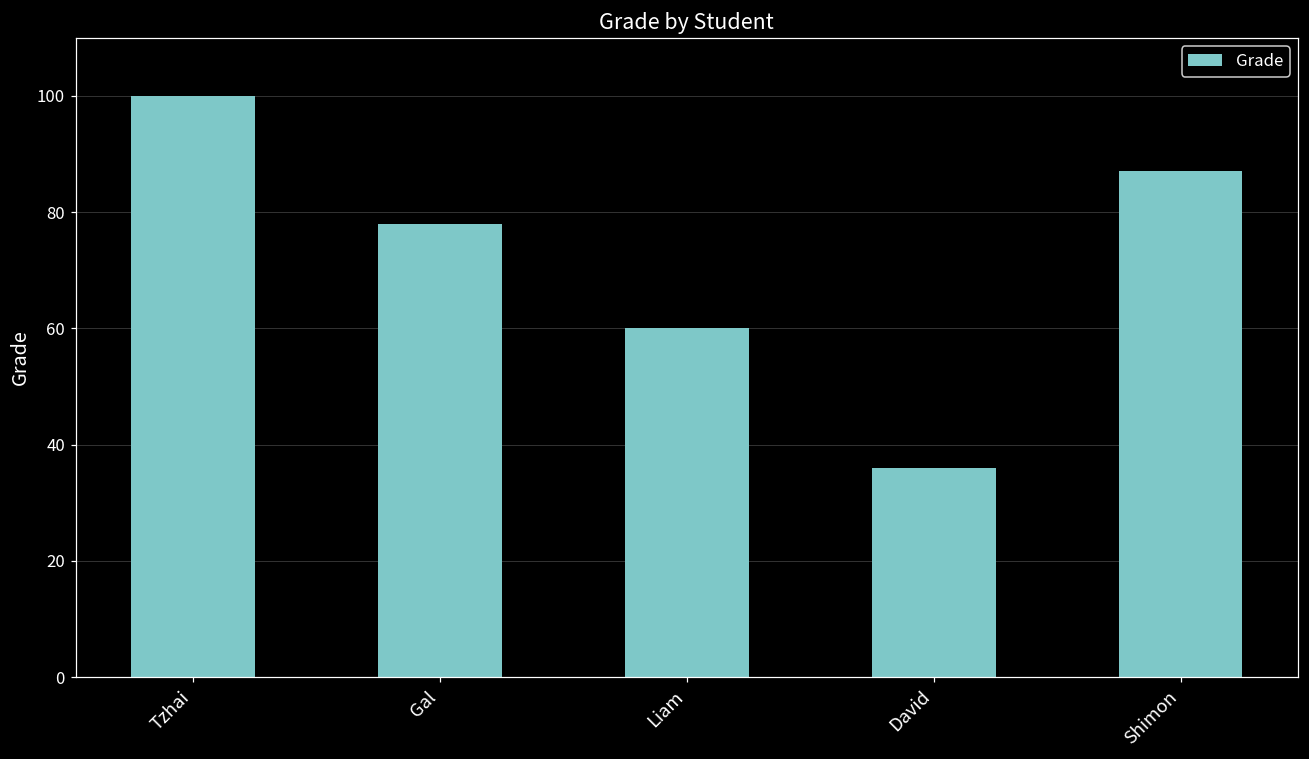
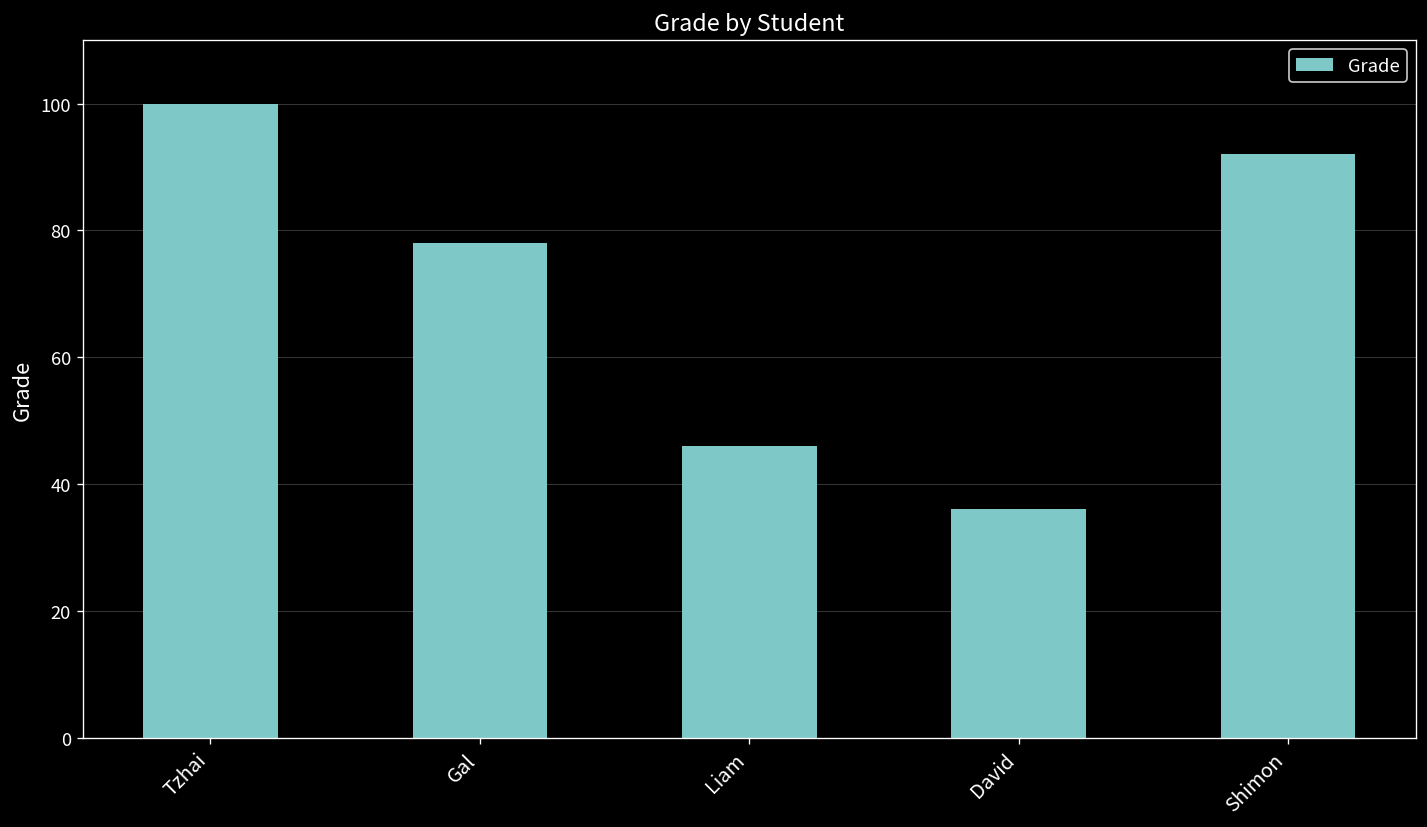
  {
    "Tzhai": 100,
    "Gal": 78,
-   "Liam": 60,
+   "Liam": 46,
    "David": 36,
-   "Shimon": 87
+   "Shimon": 92
  }
